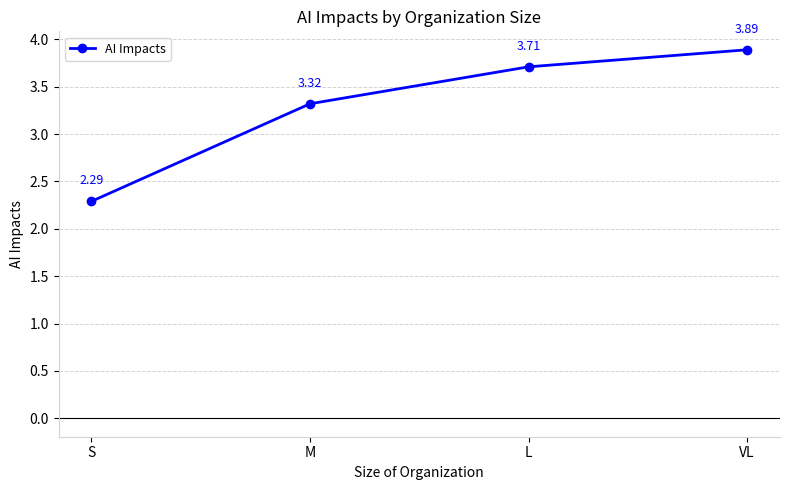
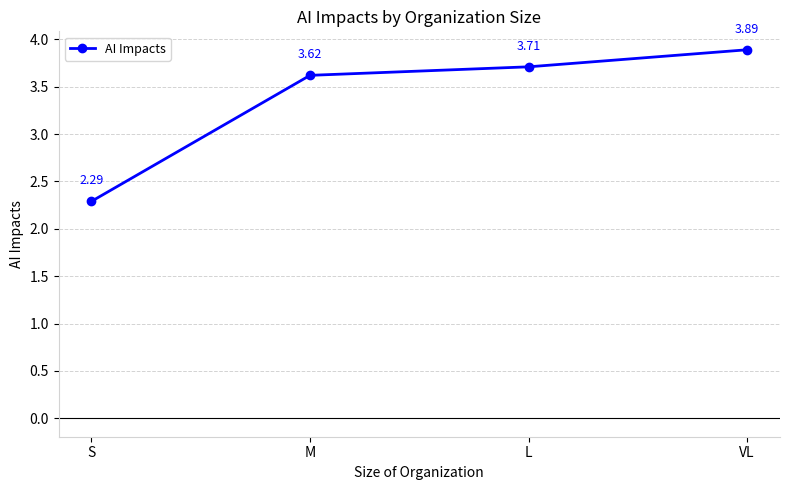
  {
    "S": 2.29,
-   "M": 3.32,
+   "M": 3.62,
    "L": 3.71,
    "VL": 3.89
  }
